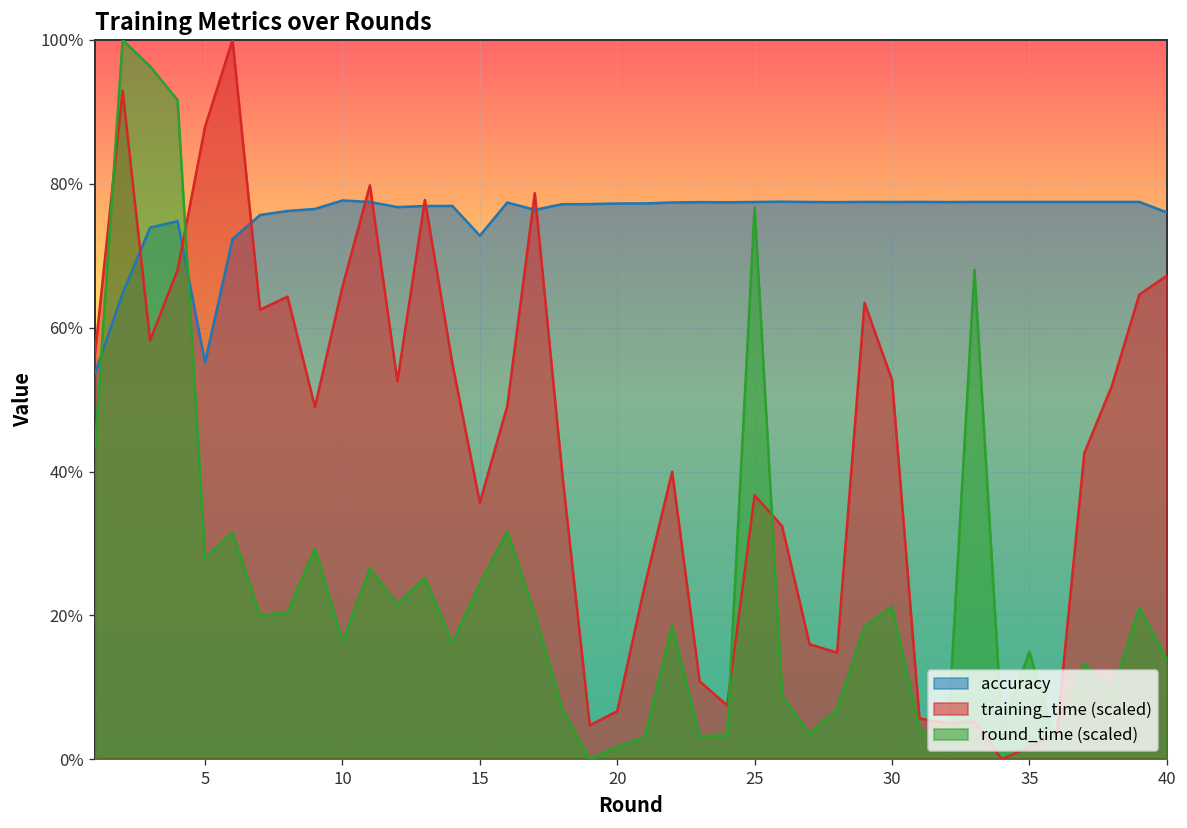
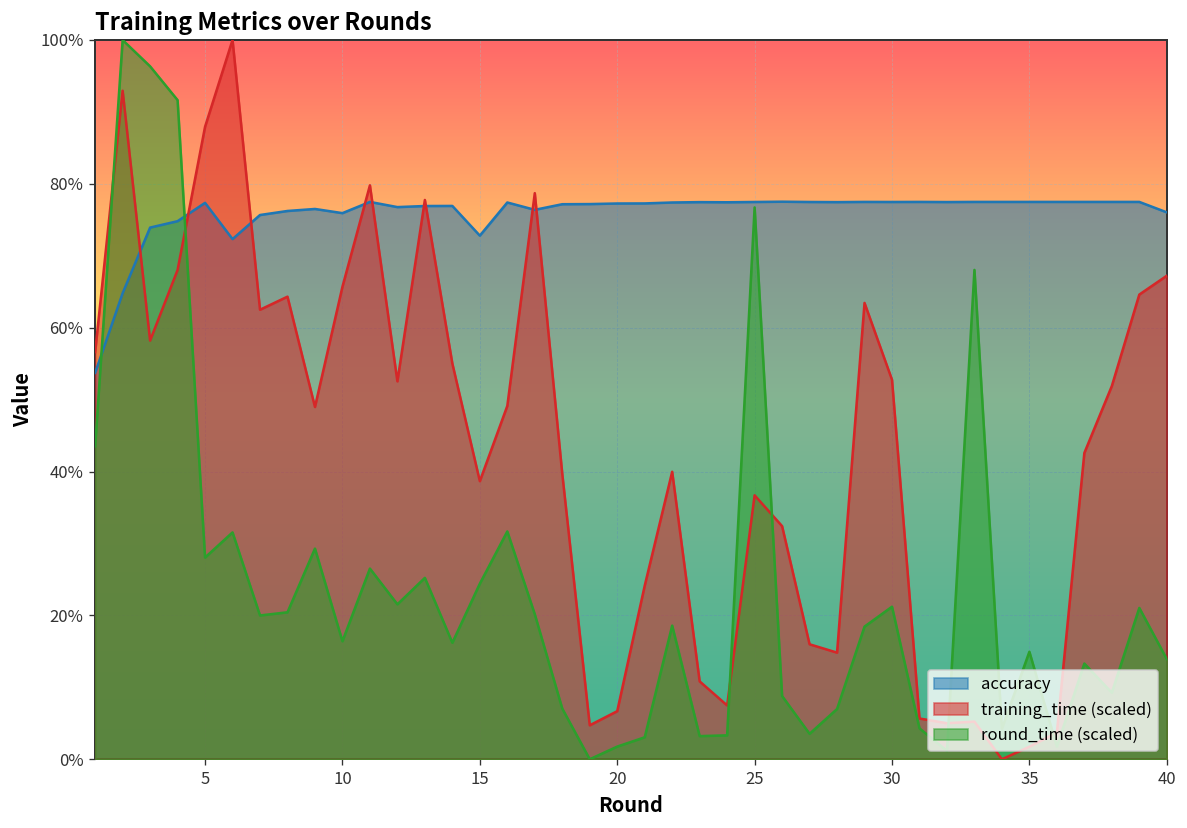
  {
    "accuracy": {
-     "5": "55%",
-     "10": "78%",
+     "5": "77%",
+     "10": "76%",
      "15": "73%",
      "20": "77%",
      "25": "77%",
      "30": "77%",
      "35": "77%",
      "40": "76%"
    },
    "training_time (scaled)": {
      "5": "88%",
      "10": "66%",
-     "15": "36%",
+     "15": "39%",
      "20": "7%",
      "25": "37%",
      "30": "53%",
      "40": "67%"
    },
    "round_time (scaled)": {
      "5": "28%",
      "10": "16%",
      "15": "24%",
      "20": "2%",
      "25": "77%",
      "30": "21%",
      "35": "15%",
      "40": "14%"
    }
  }
